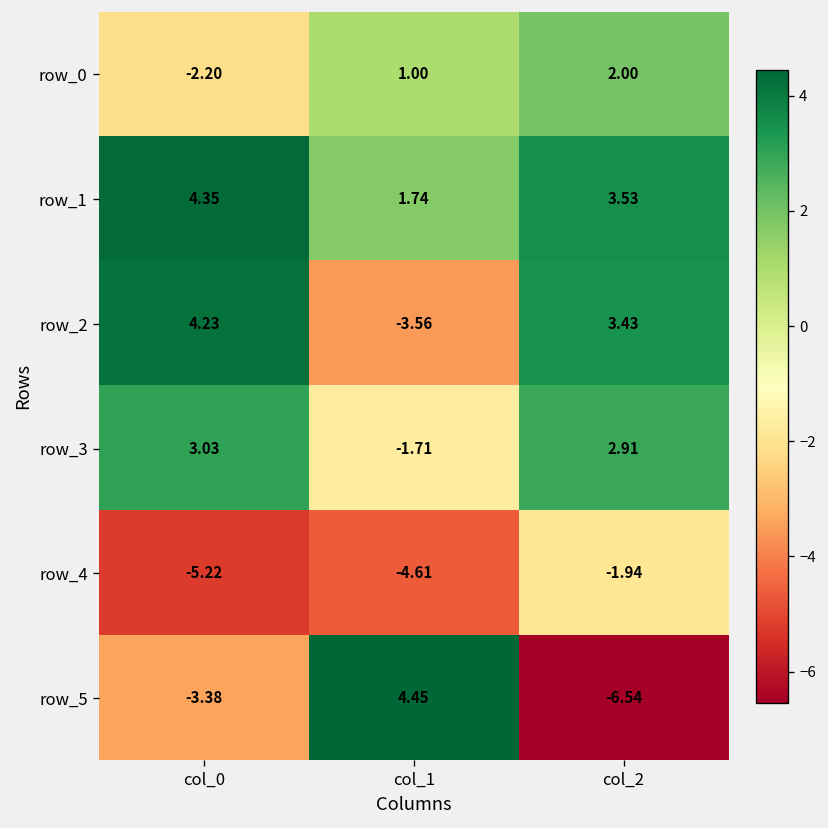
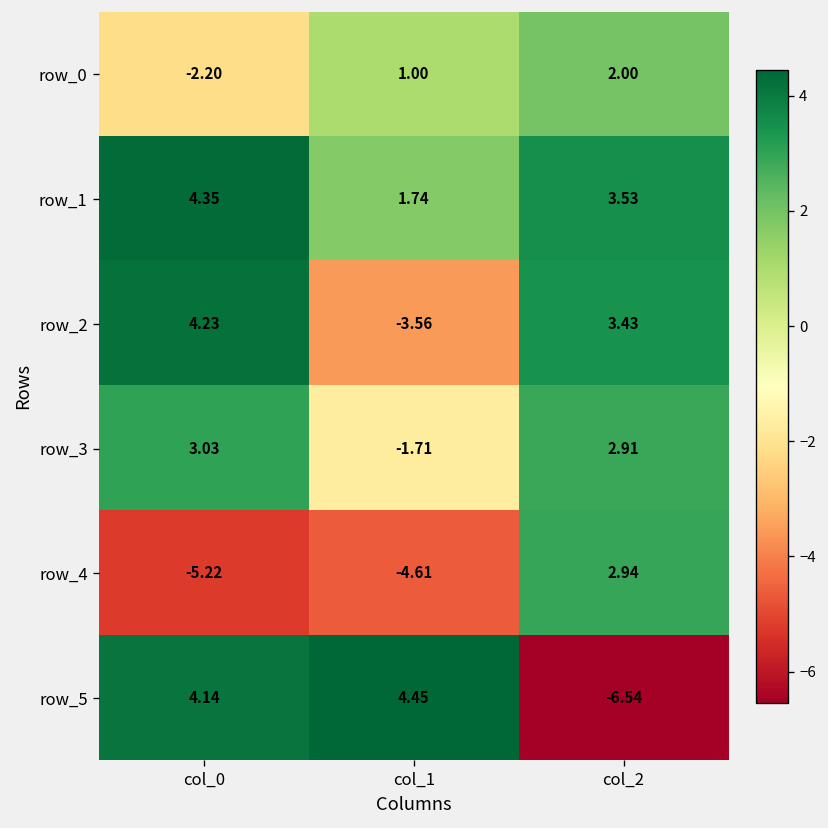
  {
    "row_0": {
      "col_0": -2.20,
      "col_1": 1.00,
      "col_2": 2.00
    },
    "row_1": {
      "col_0": 4.35,
      "col_1": 1.74,
      "col_2": 3.53
    },
    "row_2": {
      "col_0": 4.23,
      "col_1": -3.56,
      "col_2": 3.43
    },
    "row_3": {
      "col_0": 3.03,
      "col_1": -1.71,
      "col_2": 2.91
    },
    "row_4": {
      "col_0": -5.22,
      "col_1": -4.61,
-     "col_2": -1.94
+     "col_2": 2.94
    },
    "row_5": {
-     "col_0": -3.38,
+     "col_0": 4.14,
      "col_1": 4.45,
      "col_2": -6.54
    }
  }
